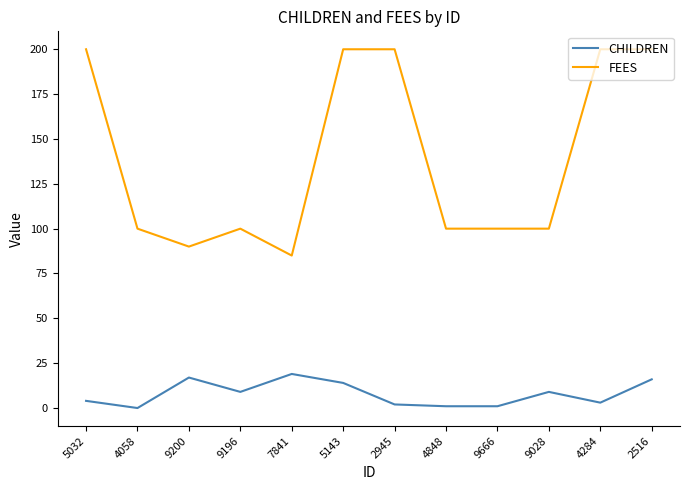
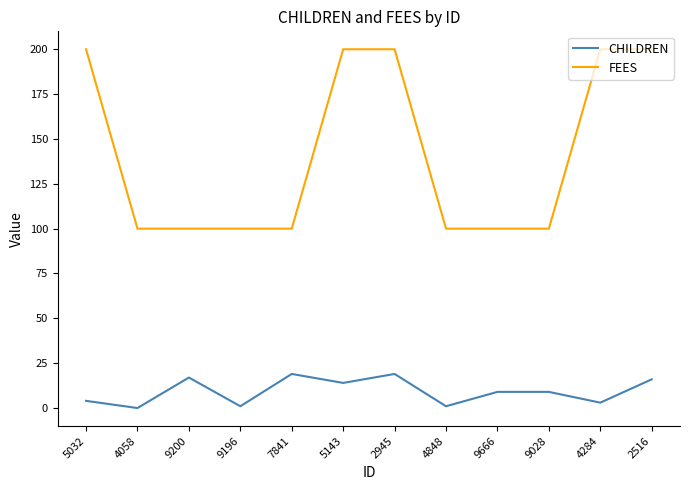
  {
    "CHILDREN": {
      "5032": 4,
      "4058": 0,
      "9200": 17,
-     "9196": 9,
+     "9196": 1,
      "7841": 19,
      "5143": 14,
-     "2945": 2,
+     "2945": 19,
      "4848": 1,
-     "9666": 1,
+     "9666": 9,
      "9028": 9,
      "4284": 3,
      "2516": 16
    },
    "FEES": {
      "5032": 200,
      "4058": 100,
-     "9200": 90,
+     "9200": 100,
      "9196": 100,
-     "7841": 85,
+     "7841": 100,
      "5143": 200,
      "2945": 200,
      "4848": 100,
      "9666": 100,
      "9028": 100
    }
  }
